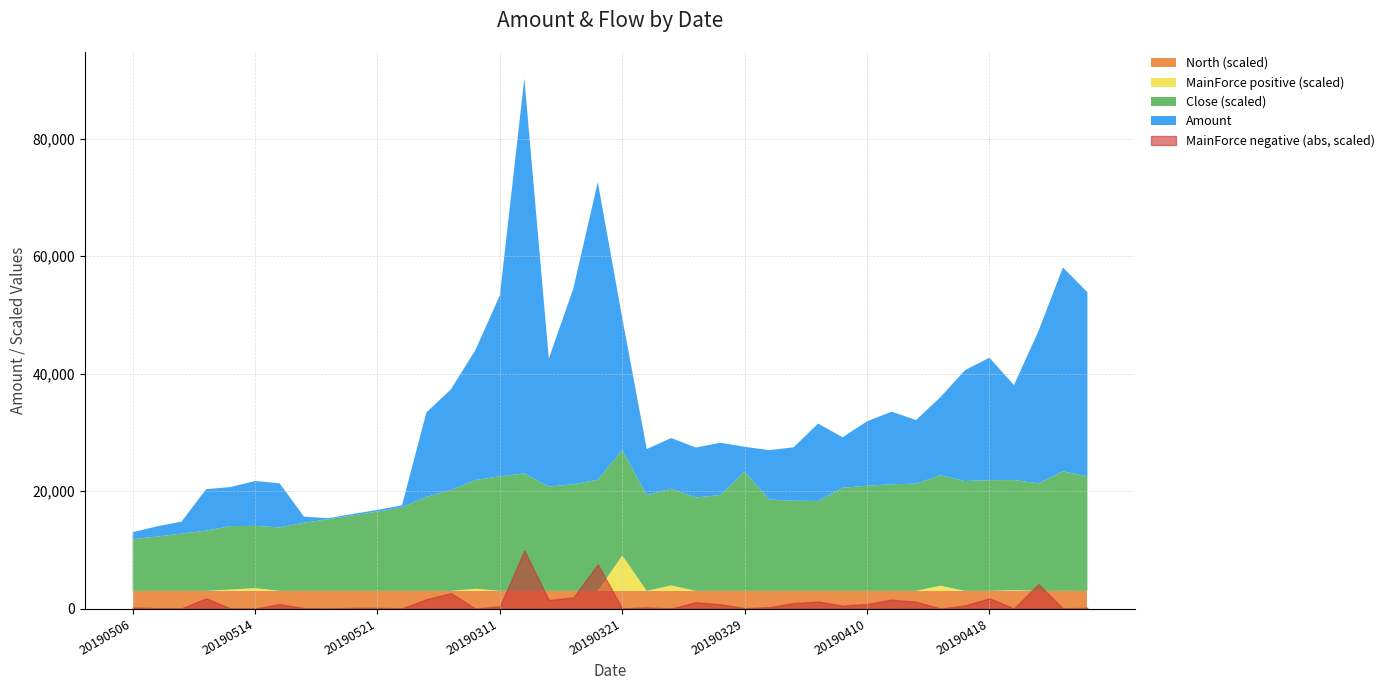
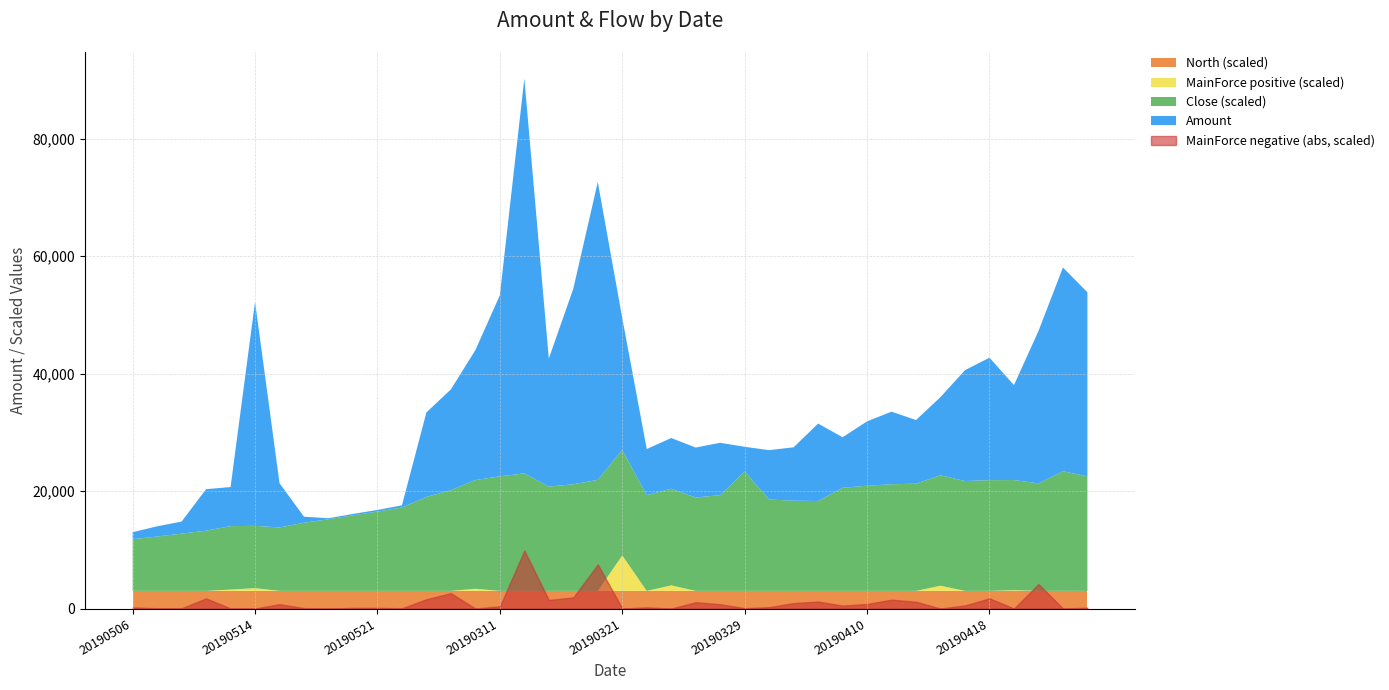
  {
    "North (scaled)": {
      "20190514": "3,000",
      "20190321": "3,000"
    },
    "MainForce positive (scaled)": {
      "20190514": "0",
      "20190321": "6,000"
    },
    "Close (scaled)": {
      "20190506": "9,000",
      "20190514": "11,000",
      "20190311": "20,000",
      "20190321": "18,000",
      "20190329": "20,000",
      "20190410": "18,000",
      "20190418": "19,000"
    },
    "Amount": {
      "20190506": "1,000",
-     "20190514": "8,000",
+     "20190514": "38,000",
      "20190311": "31,000",
      "20190321": "22,000",
      "20190329": "4,000",
      "20190410": "11,000",
      "20190418": "21,000"
    },
    "MainForce negative (abs, scaled)": {
      "20190514": "0",
      "20190321": "0",
      "20190410": "1,000",
      "20190418": "2,000"
    }
  }
